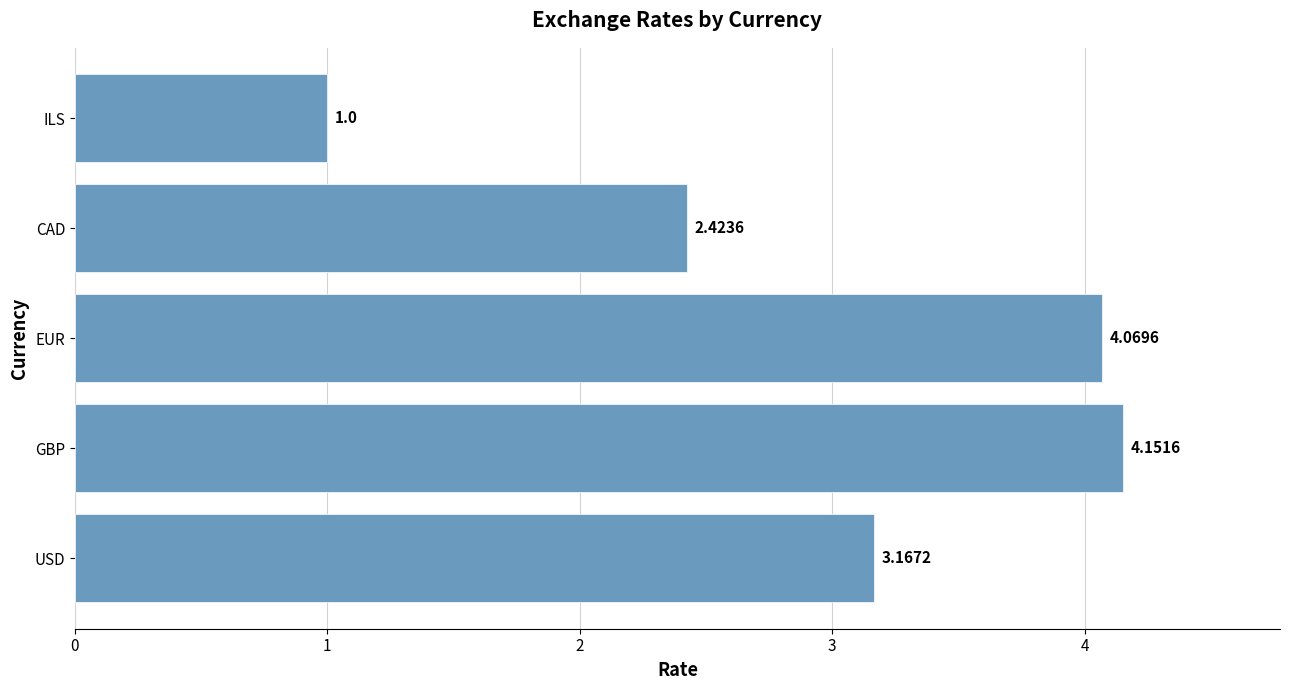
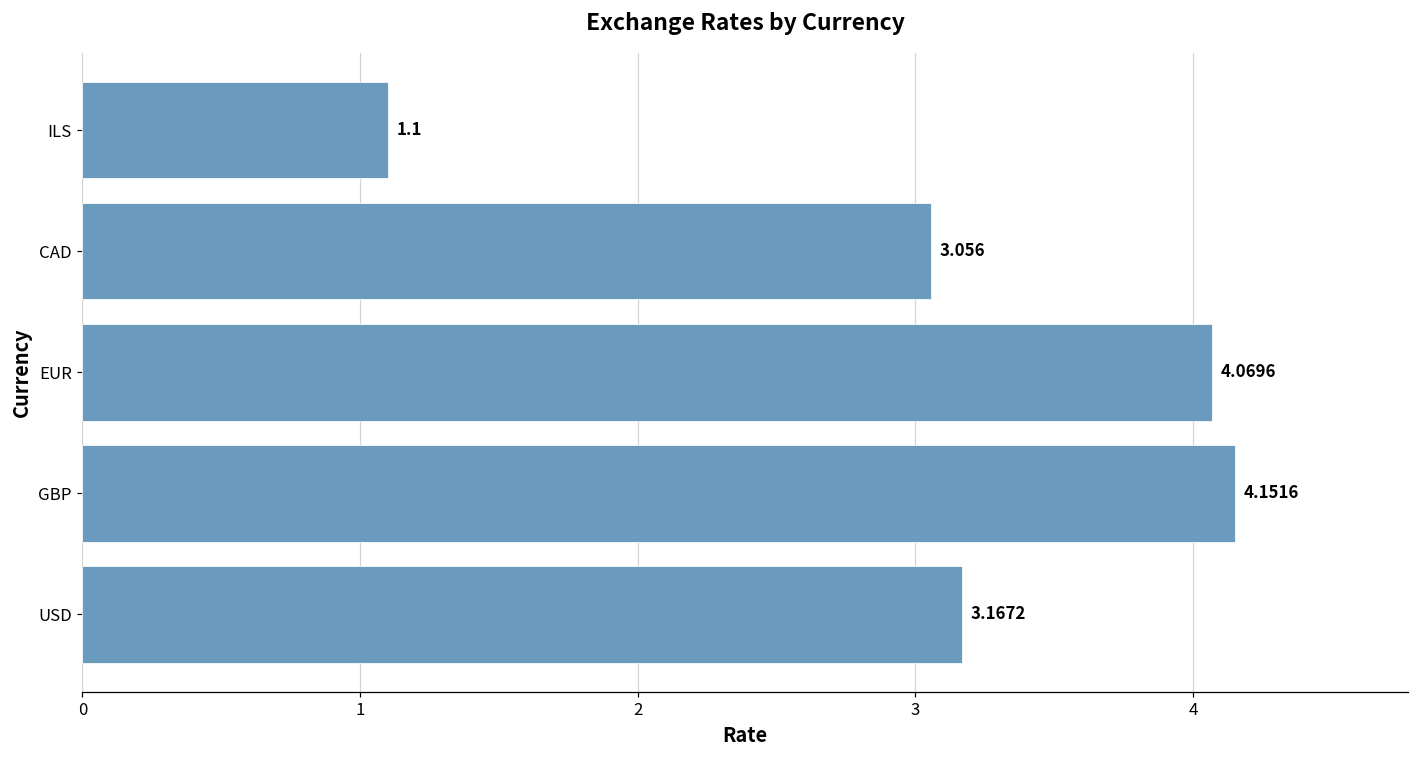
  {
-   "ILS": 1.0,
-   "CAD": 2.4236,
+   "ILS": 1.1,
+   "CAD": 3.056,
    "EUR": 4.0696,
    "GBP": 4.1516,
    "USD": 3.1672
  }
